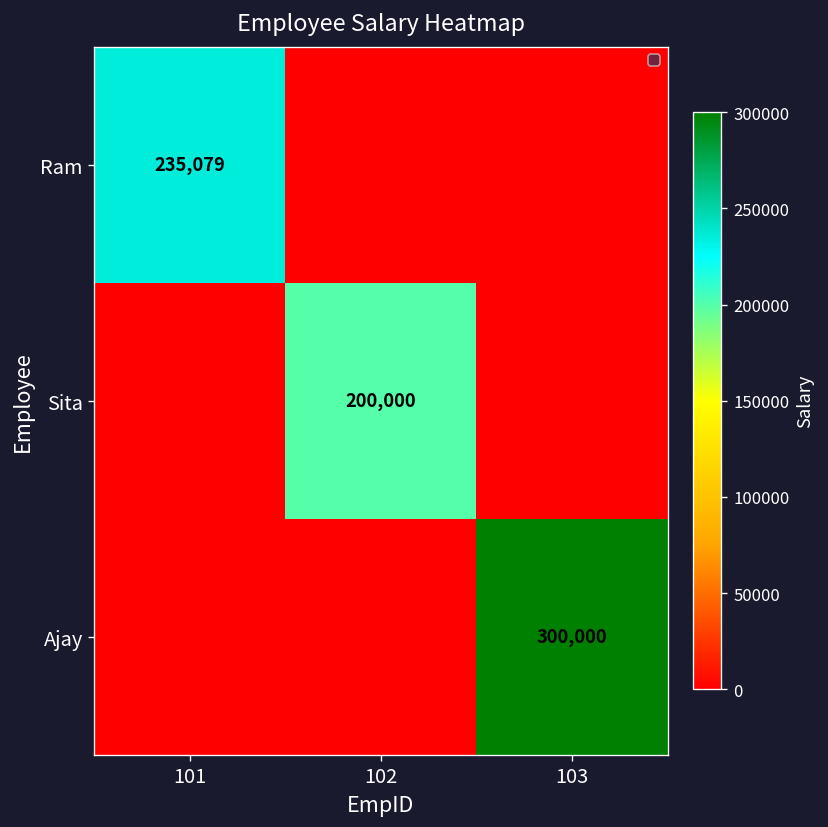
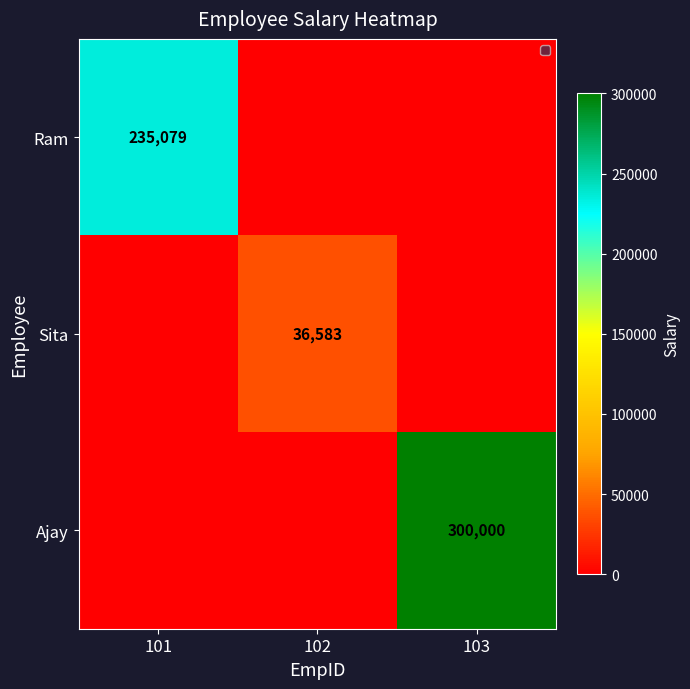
  {
    "Ram": {
      "101": "235,079"
    },
    "Sita": {
-     "102": "200,000"
+     "102": "36,583"
    },
    "Ajay": {
      "103": "300,000"
    }
  }
